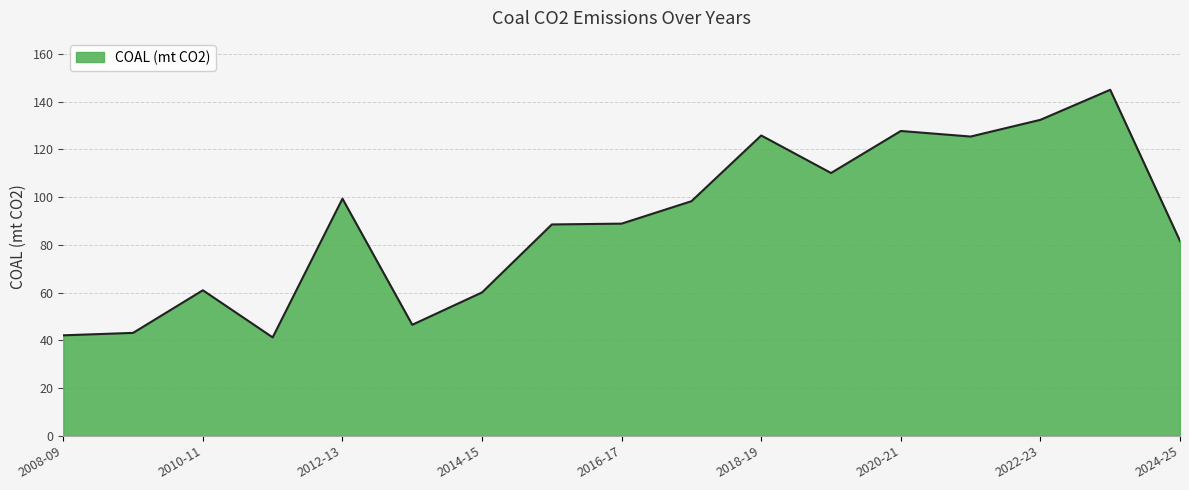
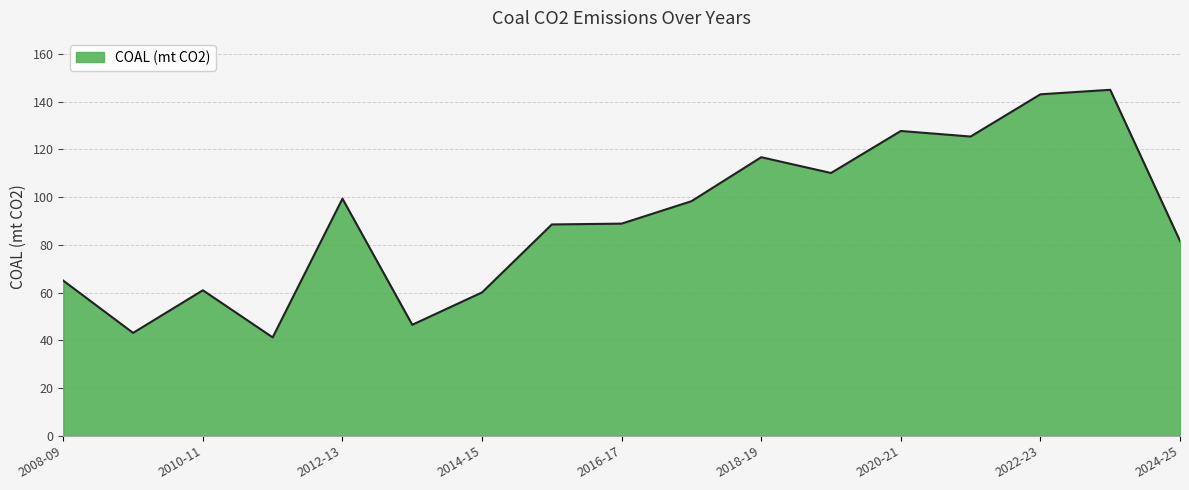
  {
-   "2008-09": 42,
+   "2008-09": 65,
    "2010-11": 61,
    "2012-13": 99,
    "2014-15": 60,
    "2016-17": 89,
-   "2018-19": 126,
+   "2018-19": 117,
    "2020-21": 128,
-   "2022-23": 132,
+   "2022-23": 143,
    "2024-25": 82
  }
